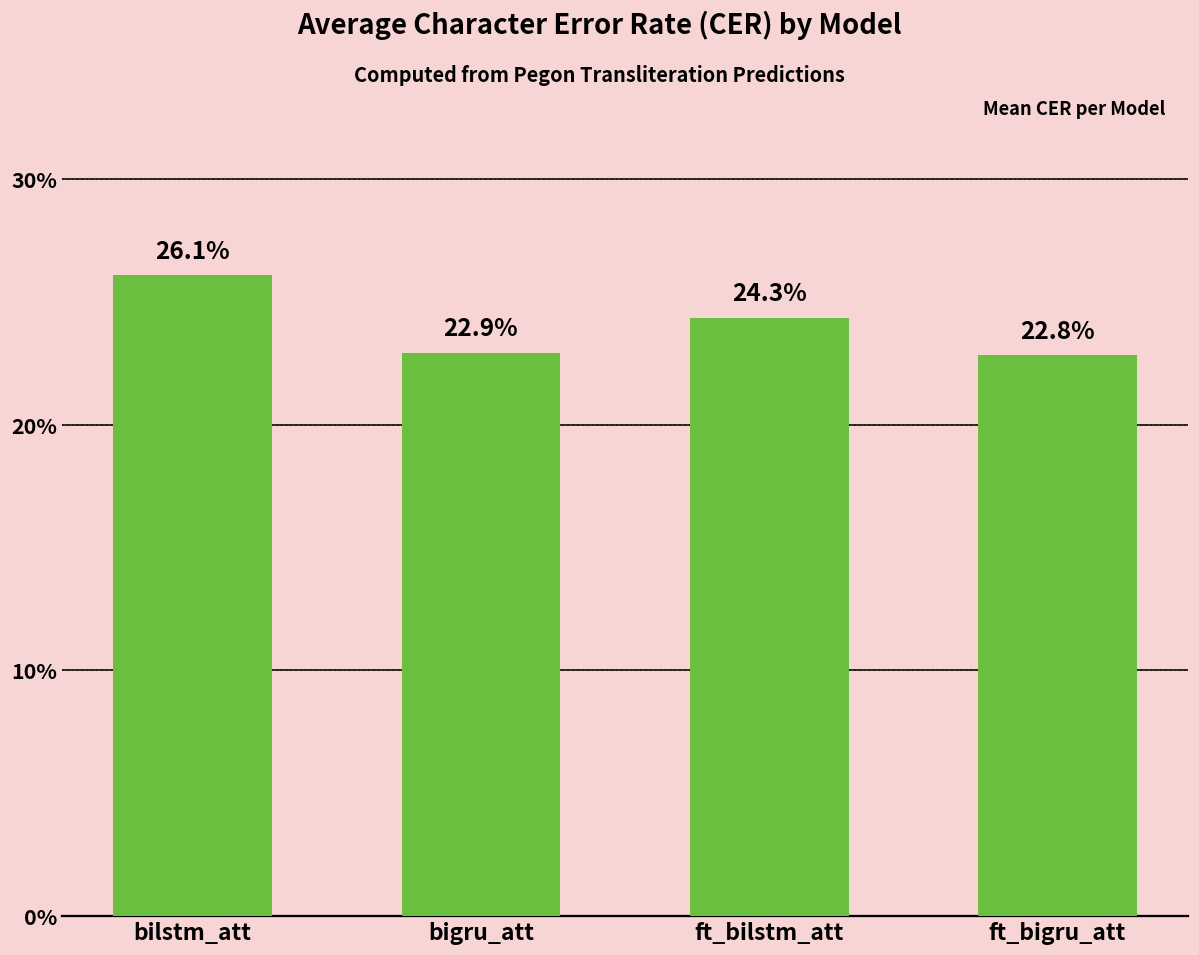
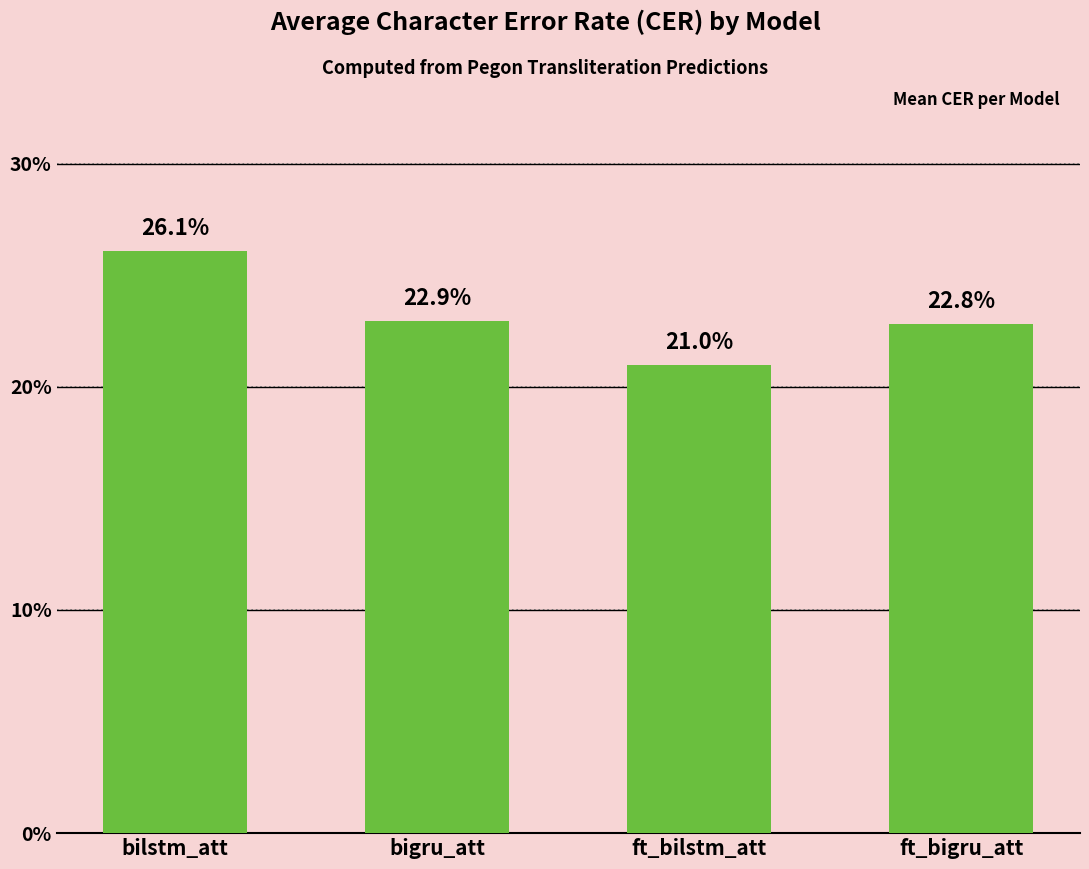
  {
    "bilstm_att": "26.1%",
    "bigru_att": "22.9%",
-   "ft_bilstm_att": "24.3%",
+   "ft_bilstm_att": "21.0%",
    "ft_bigru_att": "22.8%"
  }
